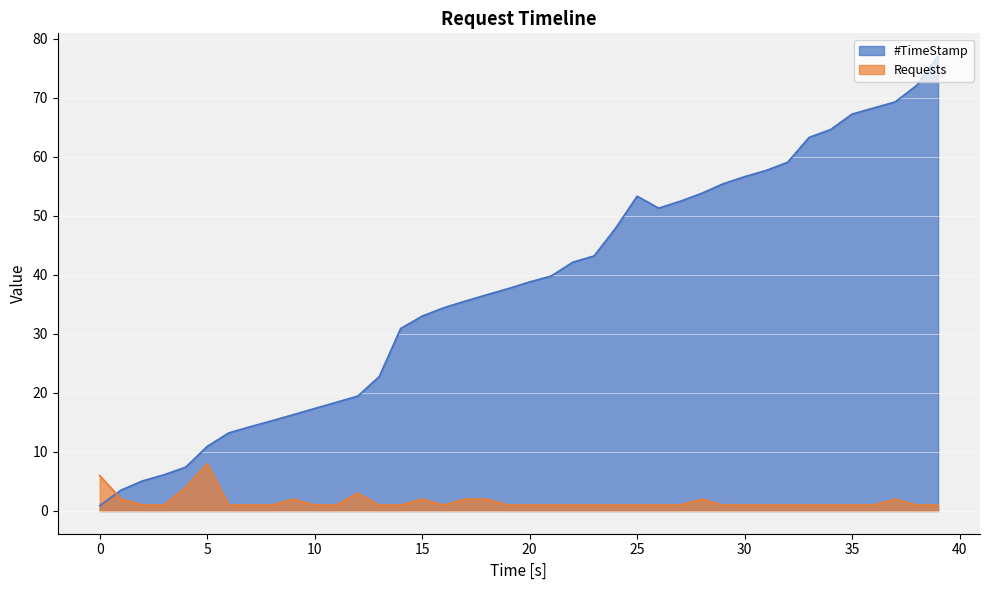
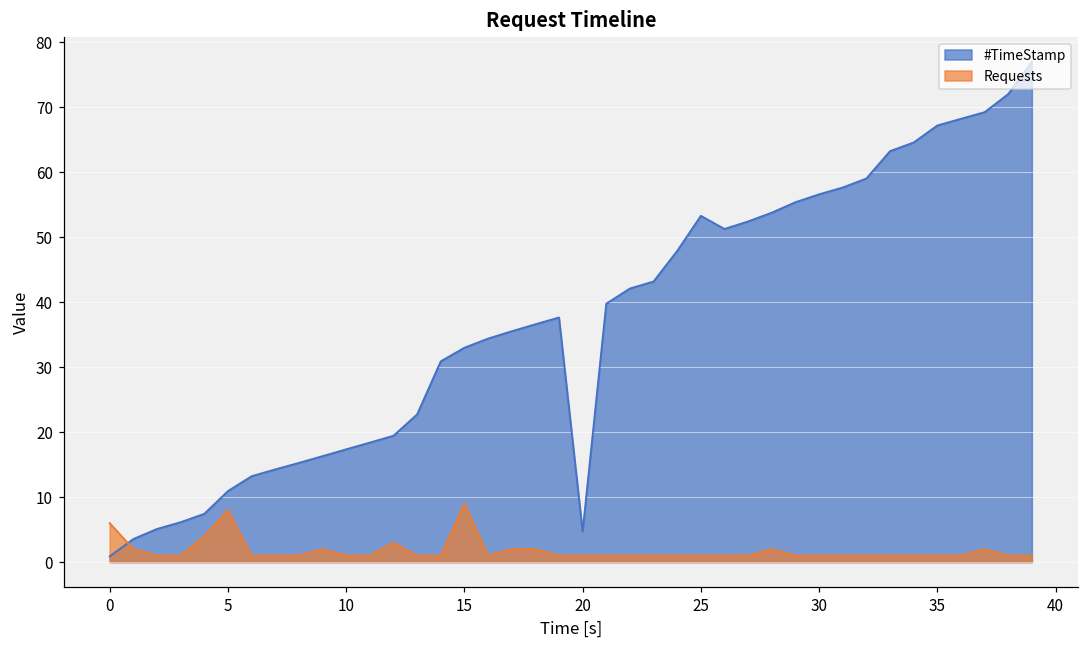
  {
    "#TimeStamp": {
      "0": 1,
      "5": 11,
      "10": 17,
      "15": 33,
-     "20": 39,
+     "20": 5,
      "25": 53,
      "30": 57,
      "35": 67
    },
    "Requests": {
      "0": 6,
      "5": 8,
      "10": 1,
-     "15": 2,
+     "15": 9,
      "20": 1,
      "25": 1,
      "30": 1,
      "35": 1
    }
  }
